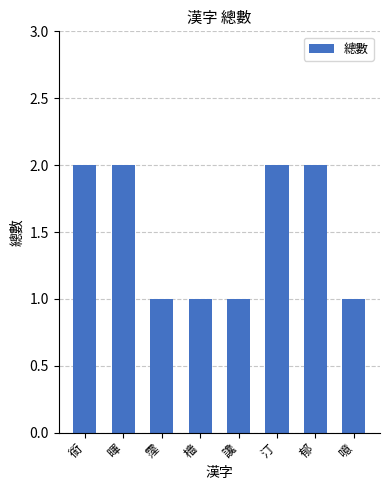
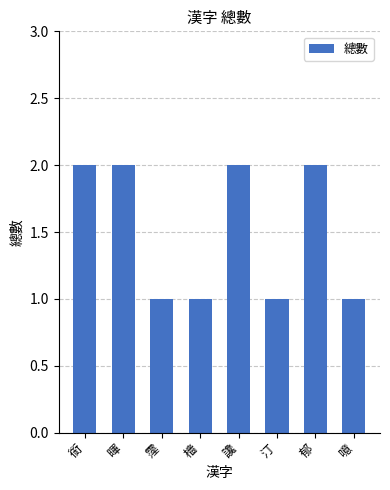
  {
    "銜": 2,
    "暉": 2,
    "霪": 1,
    "檣": 1,
-   "讒": 1,
-   "汀": 2,
+   "讒": 2,
+   "汀": 1,
    "郁": 2,
    "噫": 1
  }
